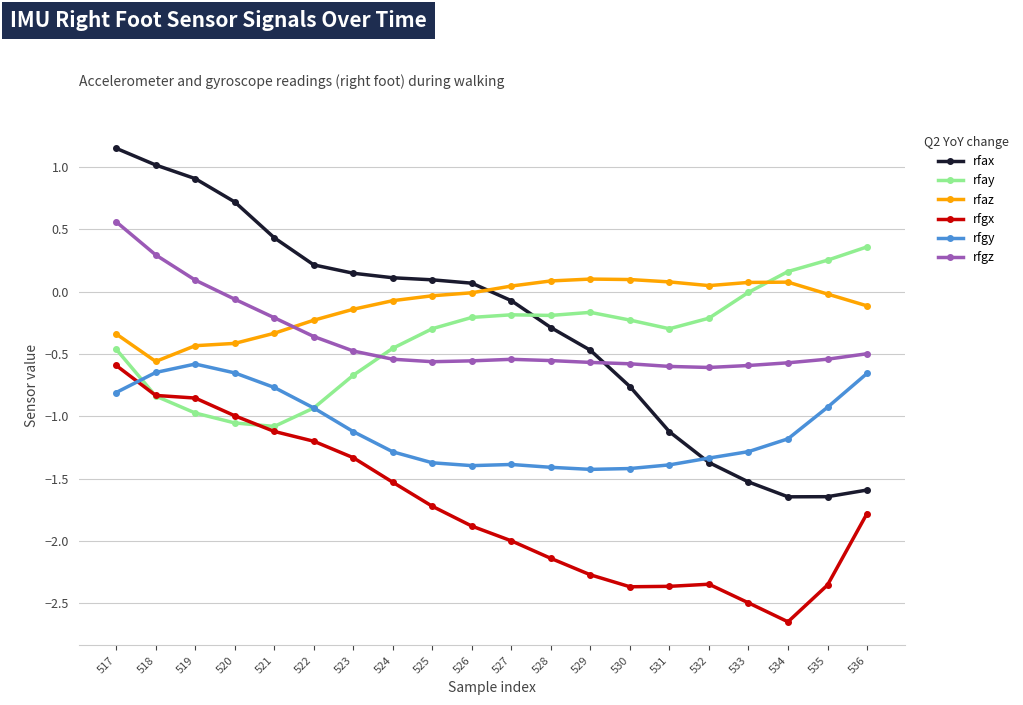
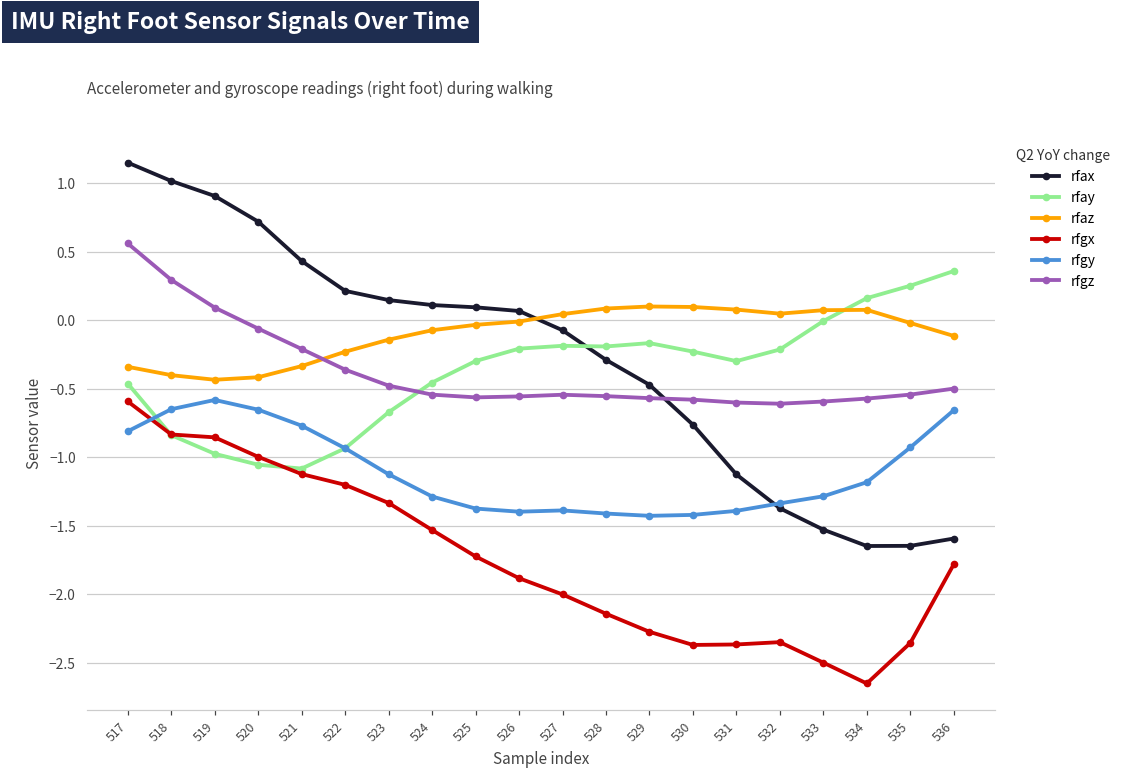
  {
    "rfax": {
      "517": 1.15,
      "518": 1.02,
      "519": 0.91,
      "520": 0.72,
      "521": 0.43,
      "522": 0.22,
      "523": 0.15,
      "524": 0.11,
      "525": 0.10,
      "526": 0.07,
      "527": -0.07,
      "528": -0.29,
      "529": -0.47,
      "530": -0.76,
      "531": -1.12,
      "532": -1.37,
      "533": -1.53,
      "534": -1.65,
      "535": -1.65,
      "536": -1.59
    },
    "rfay": {
      "517": -0.46,
      "519": -0.97,
      "520": -1.05,
      "521": -1.08,
      "523": -0.67,
      "524": -0.45,
      "525": -0.30,
      "526": -0.21,
      "527": -0.19,
      "528": -0.19,
      "529": -0.17,
      "530": -0.23,
      "531": -0.30,
      "532": -0.21,
      "533": -0.01,
      "534": 0.16,
      "535": 0.25,
      "536": 0.36
    },
    "rfaz": {
      "517": -0.34,
-     "518": -0.56,
+     "518": -0.40,
      "519": -0.43,
      "520": -0.42,
      "521": -0.33,
      "522": -0.23,
      "523": -0.14,
      "524": -0.07,
      "525": -0.03,
      "526": -0.01,
      "527": 0.05,
      "528": 0.09,
      "529": 0.10,
      "530": 0.10,
      "531": 0.08,
      "532": 0.05,
      "533": 0.07,
      "534": 0.08,
      "535": -0.02,
      "536": -0.11
    },
    "rfgx": {
      "517": -0.59,
      "519": -0.85,
      "520": -1.00,
      "521": -1.12,
      "522": -1.20,
      "523": -1.33,
      "524": -1.53,
      "525": -1.72,
      "526": -1.88,
      "527": -2.00,
      "528": -2.14,
      "529": -2.27,
      "530": -2.37,
      "531": -2.37,
      "532": -2.35,
      "533": -2.50,
      "534": -2.65,
      "535": -2.36,
      "536": -1.78
    },
    "rfgy": {
      "517": -0.81,
      "518": -0.65,
      "519": -0.58,
      "520": -0.65,
      "521": -0.77,
      "523": -1.12,
      "524": -1.29,
      "525": -1.37,
      "526": -1.40,
      "527": -1.39,
      "528": -1.41,
      "529": -1.43,
      "530": -1.42,
      "531": -1.39,
      "532": -1.34,
      "533": -1.28,
      "534": -1.18,
      "535": -0.93,
      "536": -0.66
    },
    "rfgz": {
      "517": 0.56,
      "518": 0.30,
      "519": 0.09,
      "520": -0.06,
      "521": -0.21,
      "522": -0.36,
      "523": -0.48,
      "524": -0.54,
      "525": -0.56,
      "526": -0.56,
      "527": -0.54,
      "528": -0.55,
      "529": -0.57,
      "530": -0.58,
      "531": -0.60,
      "532": -0.61,
      "533": -0.59,
      "534": -0.57,
      "535": -0.54,
      "536": -0.50
    }
  }
